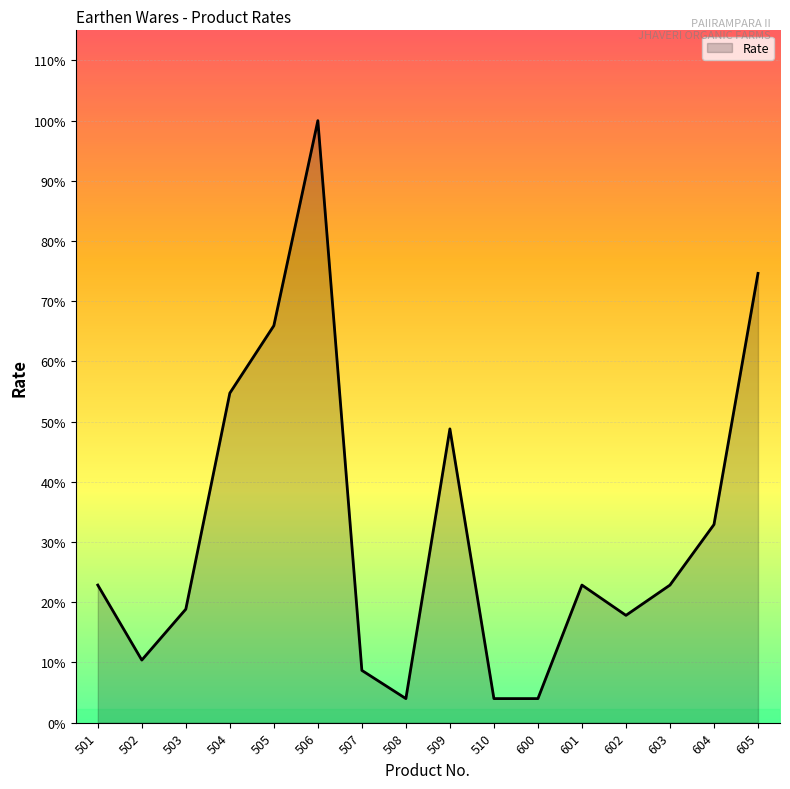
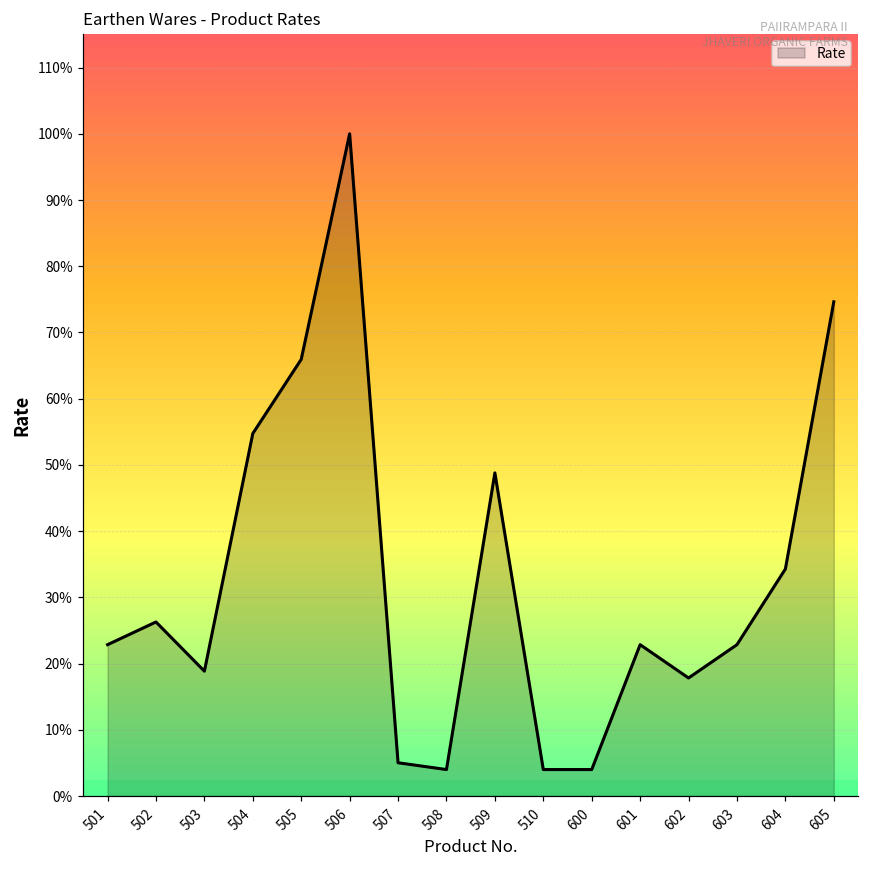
  {
    "501": "23%",
-   "502": "10%",
+   "502": "26%",
    "503": "19%",
    "504": "55%",
    "505": "66%",
    "506": "100%",
-   "507": "9%",
+   "507": "5%",
    "508": "4%",
    "509": "49%",
    "510": "4%",
    "600": "4%",
    "601": "23%",
    "602": "18%",
    "603": "23%",
-   "604": "33%",
+   "604": "34%",
    "605": "75%"
  }
